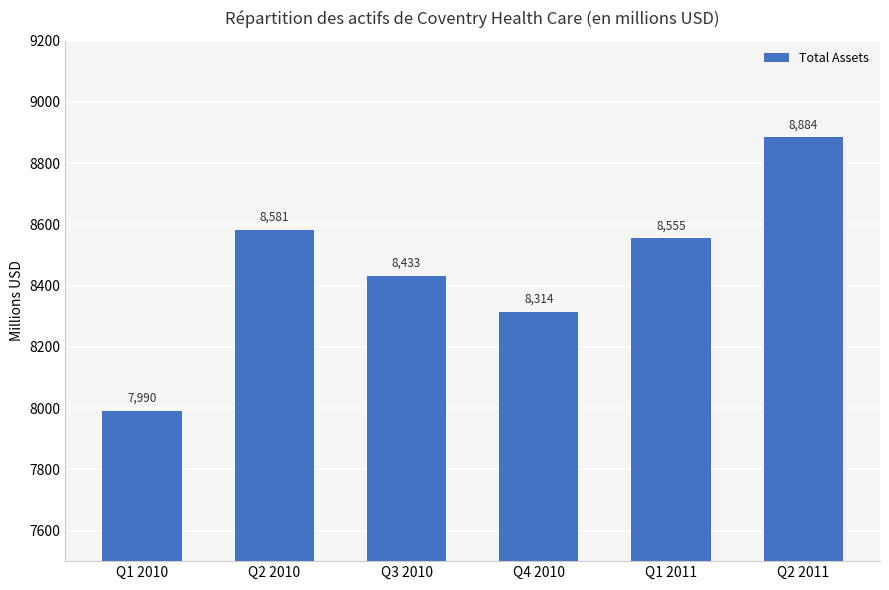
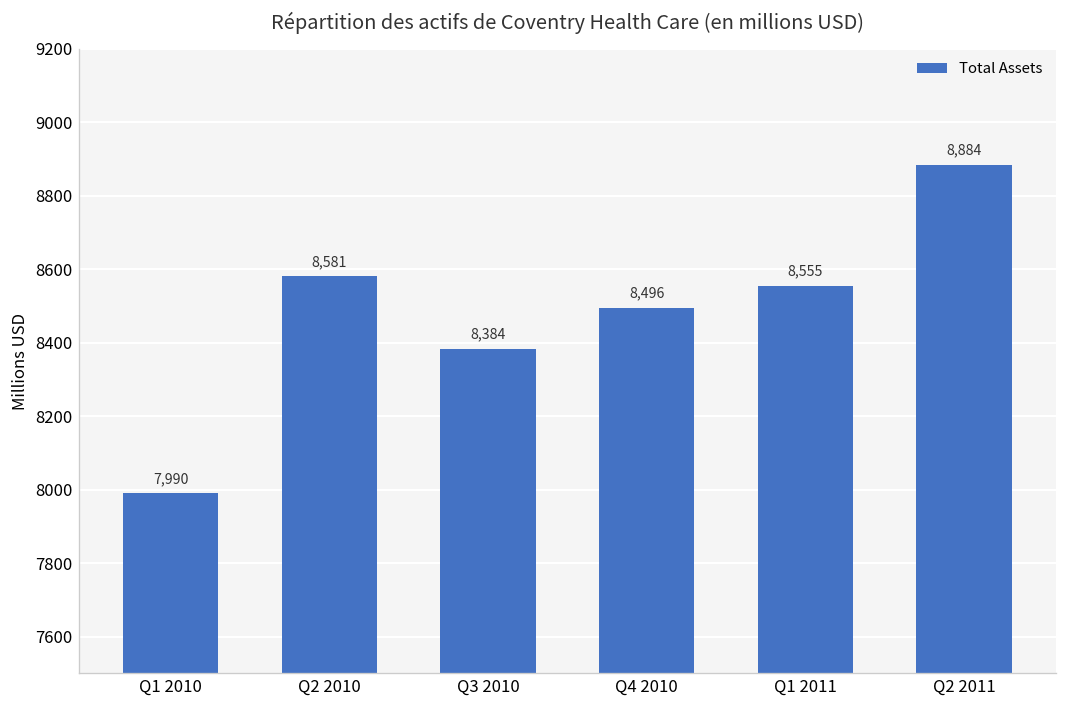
  {
    "Q1 2010": "7,990",
    "Q2 2010": "8,581",
-   "Q3 2010": "8,433",
-   "Q4 2010": "8,314",
+   "Q3 2010": "8,384",
+   "Q4 2010": "8,496",
    "Q1 2011": "8,555",
    "Q2 2011": "8,884"
  }
